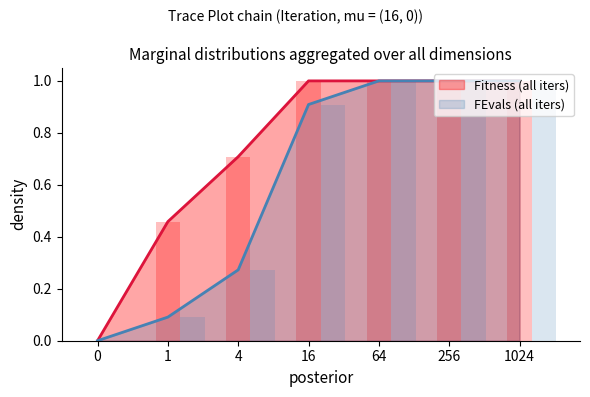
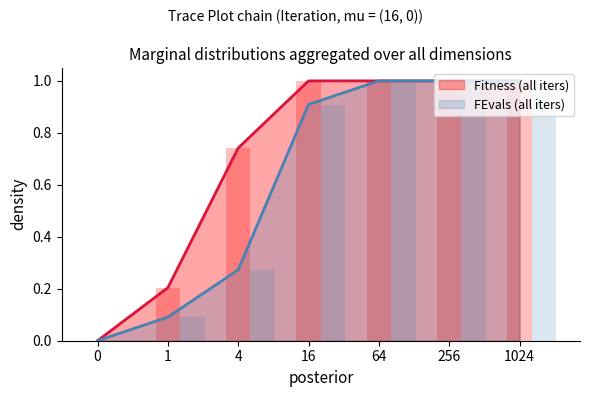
  {
    "Fitness (all iters)": {
      "0": 0.00,
-     "1": 0.46,
-     "4": 0.71,
+     "1": 0.20,
+     "4": 0.74,
      "16": 1.00,
      "64": 1.00
    }
  }
